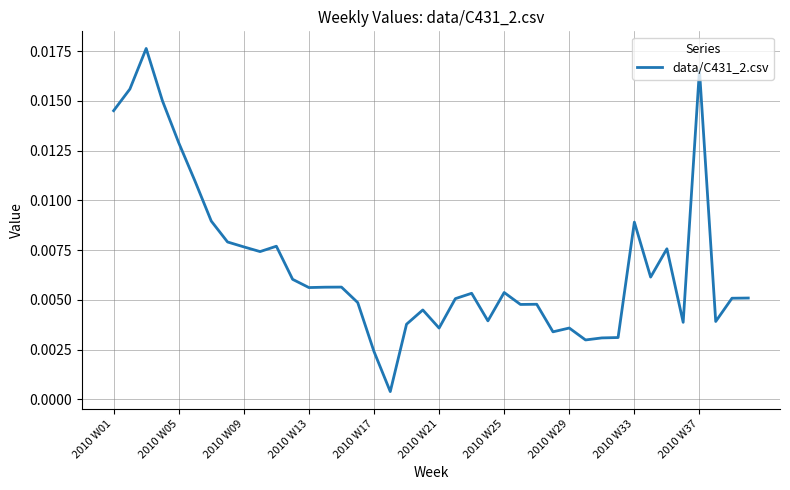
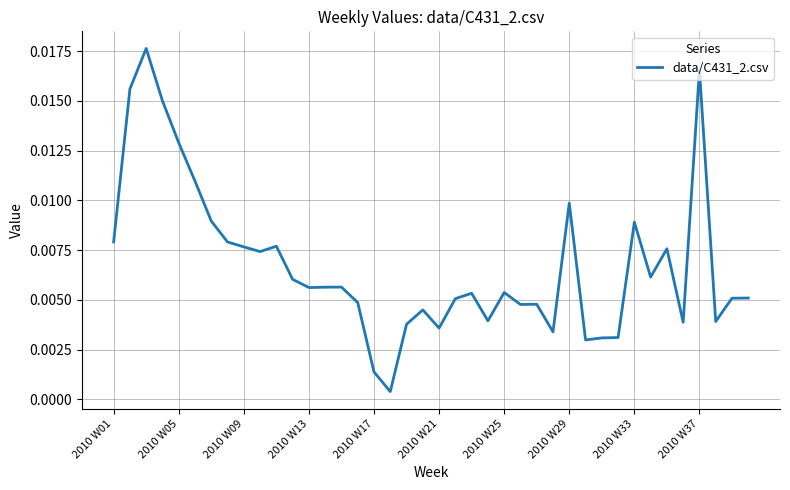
  {
-   "2010 W01": 0.0145,
+   "2010 W01": 0.0079,
    "2010 W05": 0.0129,
    "2010 W09": 0.0077,
    "2010 W13": 0.0056,
-   "2010 W17": 0.0024,
+   "2010 W17": 0.0014,
    "2010 W21": 0.0036,
    "2010 W25": 0.0054,
-   "2010 W29": 0.0036,
+   "2010 W29": 0.0099,
    "2010 W33": 0.0089
  }
